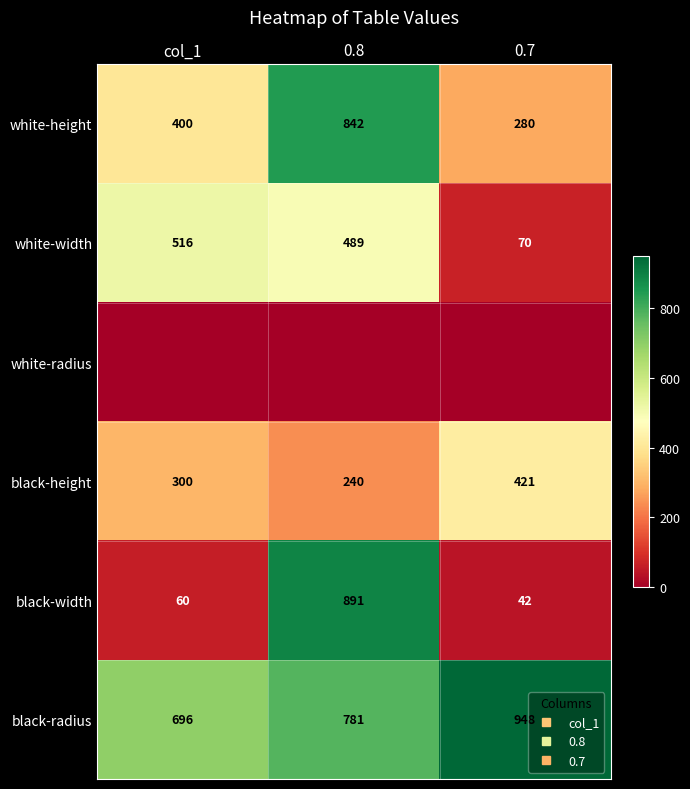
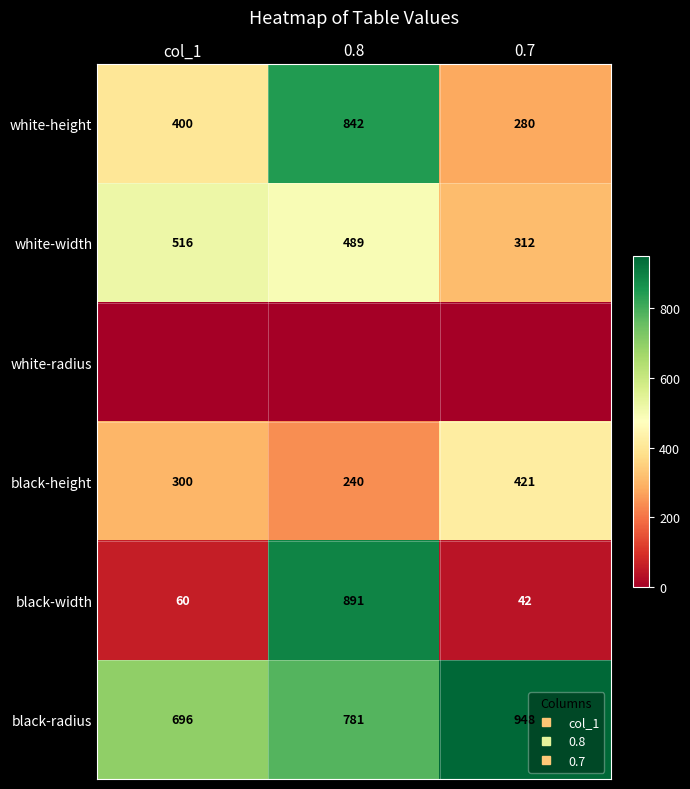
  {
    "white-height": {
      "col_1": 400,
      "0.8": 842,
      "0.7": 280
    },
    "white-width": {
      "col_1": 516,
      "0.8": 489,
-     "0.7": 70
+     "0.7": 312
    },
    "black-height": {
      "col_1": 300,
      "0.8": 240,
      "0.7": 421
    },
    "black-width": {
      "col_1": 60,
      "0.8": 891,
      "0.7": 42
    },
    "black-radius": {
      "col_1": 696,
      "0.8": 781
    }
  }
